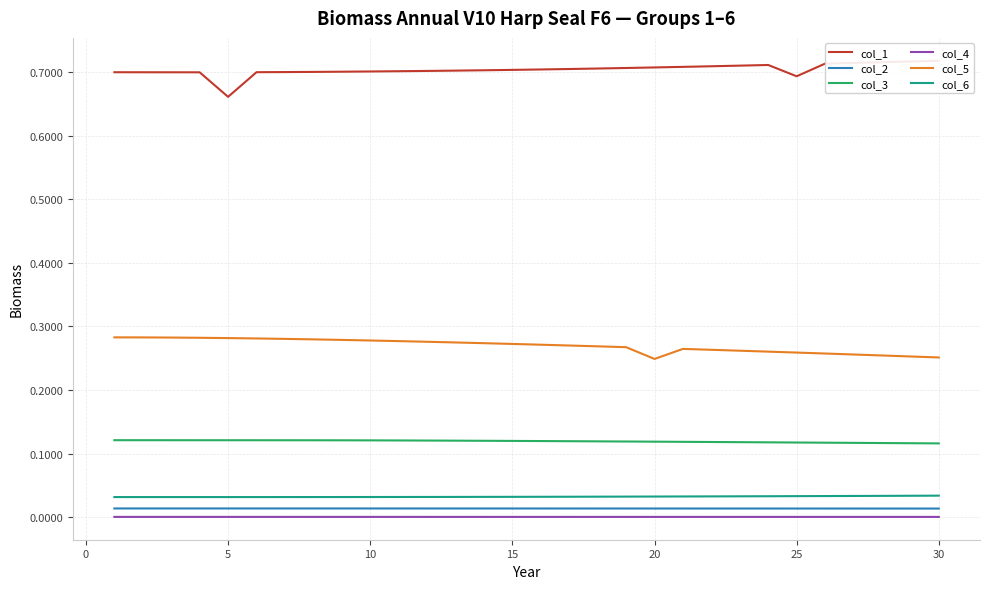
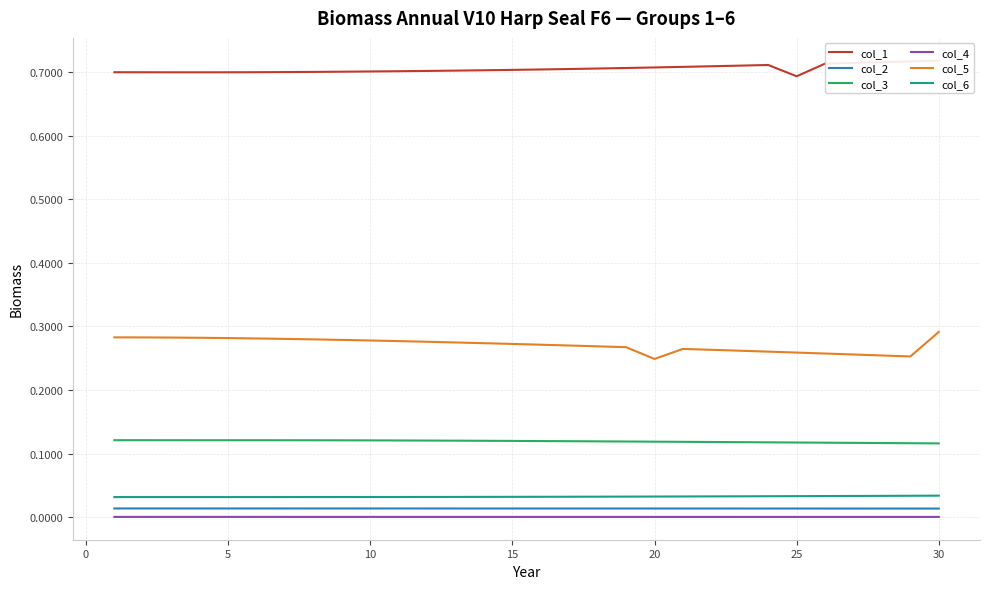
  {
    "col_1": {
-     "5": 0.66,
+     "5": 0.70,
      "10": 0.70,
      "15": 0.70,
      "20": 0.71,
      "25": 0.69
    },
    "col_2": {
      "5": 0.01,
      "10": 0.01,
      "15": 0.01,
      "20": 0.01,
      "25": 0.01,
      "30": 0.01
    },
    "col_4": {
      "5": 0.00,
      "10": 0.00,
      "15": 0.00,
      "20": 0.00,
      "25": 0.00,
      "30": 0.00
    },
    "col_5": {
      "5": 0.28,
      "10": 0.28,
      "15": 0.27,
      "20": 0.25,
      "25": 0.26,
-     "30": 0.25
+     "30": 0.29
    }
  }
